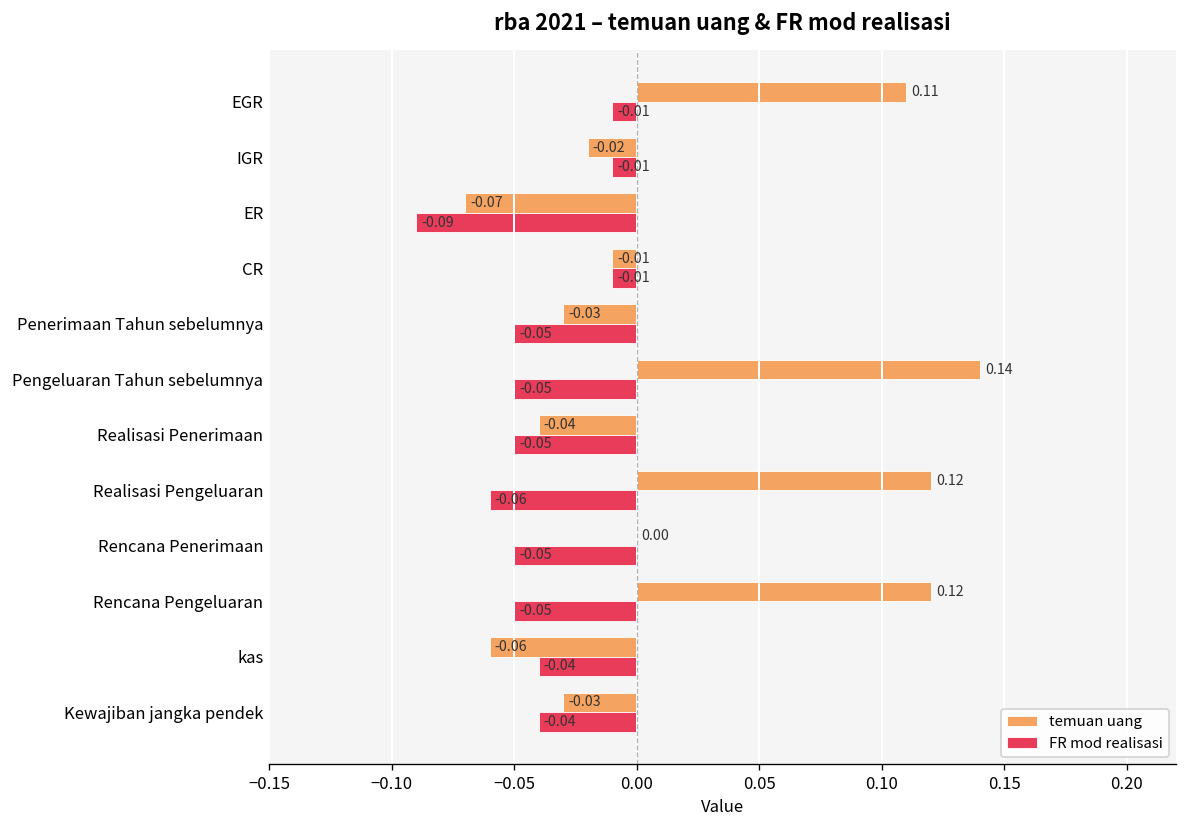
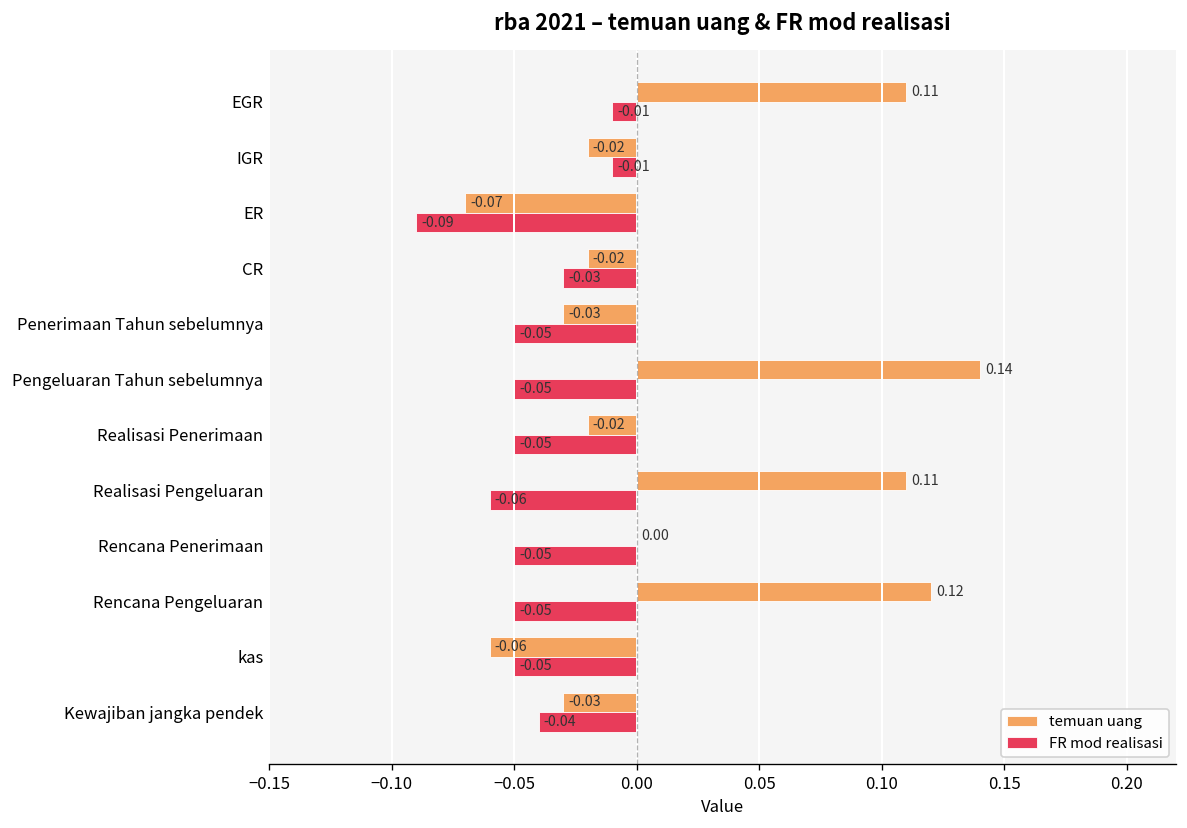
  {
    "temuan uang": {
      "EGR": 0.11,
      "IGR": -0.02,
      "ER": -0.07,
-     "CR": -0.01,
+     "CR": -0.02,
      "Penerimaan Tahun sebelumnya": -0.03,
      "Pengeluaran Tahun sebelumnya": 0.14,
-     "Realisasi Penerimaan": -0.04,
-     "Realisasi Pengeluaran": 0.12,
+     "Realisasi Penerimaan": -0.02,
+     "Realisasi Pengeluaran": 0.11,
      "Rencana Penerimaan": 0.00,
      "Rencana Pengeluaran": 0.12,
      "kas": -0.06,
      "Kewajiban jangka pendek": -0.03
    },
    "FR mod realisasi": {
      "EGR": -0.01,
      "IGR": -0.01,
      "ER": -0.09,
-     "CR": -0.01,
+     "CR": -0.03,
      "Penerimaan Tahun sebelumnya": -0.05,
      "Pengeluaran Tahun sebelumnya": -0.05,
      "Realisasi Penerimaan": -0.05,
      "Realisasi Pengeluaran": -0.06,
      "Rencana Penerimaan": -0.05,
      "Rencana Pengeluaran": -0.05,
-     "kas": -0.04,
+     "kas": -0.05,
      "Kewajiban jangka pendek": -0.04
    }
  }
